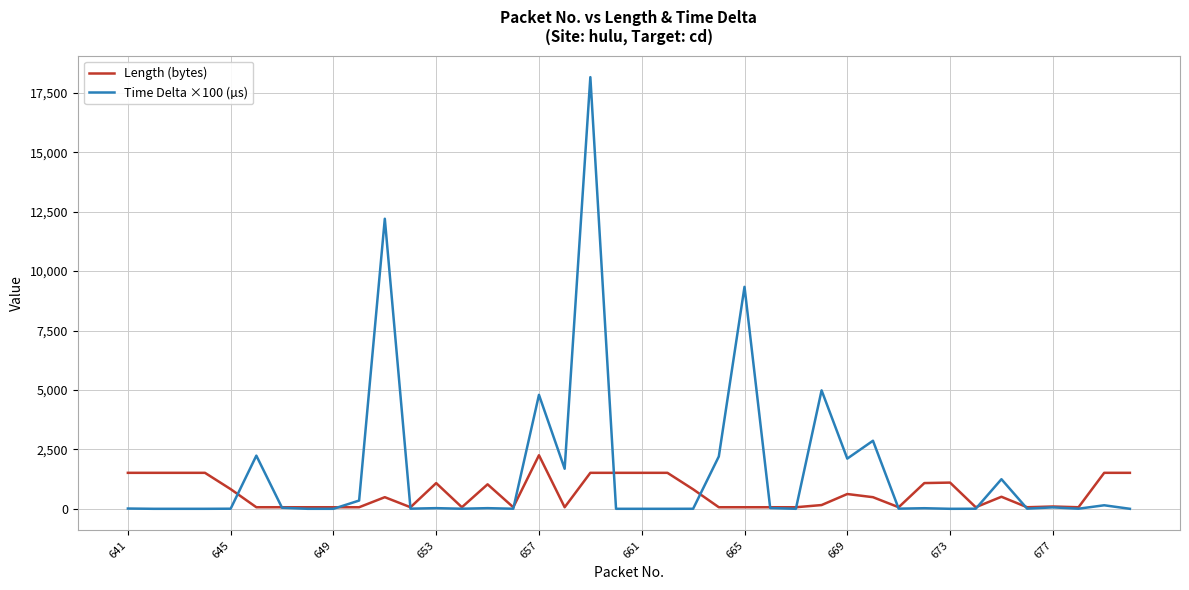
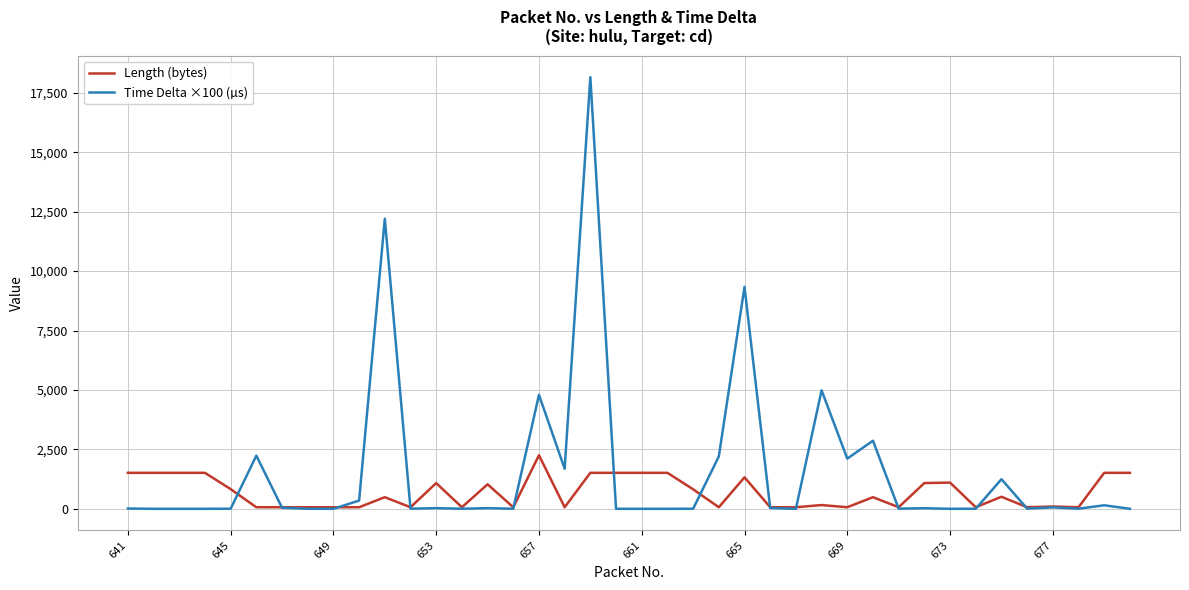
  {
    "Length (bytes)": {
      "641": "1,500",
      "645": "800",
      "653": "1,100",
      "657": "2,300",
      "661": "1,500",
-     "665": "100",
-     "669": "600",
+     "665": "1,300",
+     "669": "100",
      "673": "1,100"
    },
    "Time Delta ×100 (µs)": {
      "641": "0",
      "645": "0",
      "653": "0",
      "657": "4,800",
      "661": "0",
      "665": "9,300",
      "669": "2,100",
      "673": "0"
    }
  }
